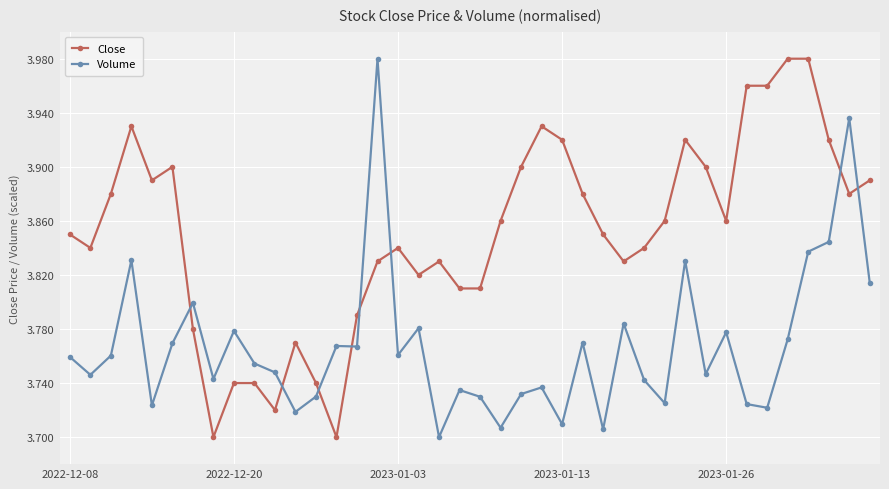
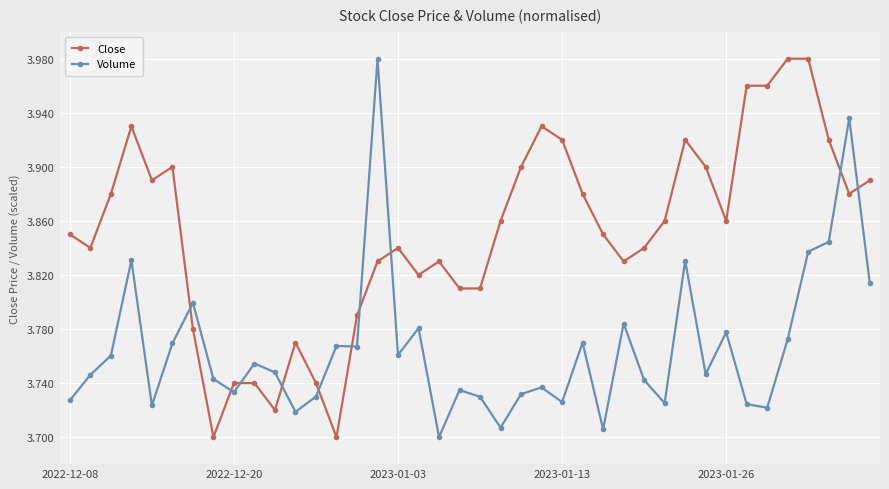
  {
    "Close": {
      "2022-12-08": 3.850,
      "2022-12-20": 3.740,
      "2023-01-03": 3.840,
      "2023-01-13": 3.920,
      "2023-01-26": 3.860
    },
    "Volume": {
-     "2022-12-08": 3.759,
-     "2022-12-20": 3.779,
+     "2022-12-08": 3.727,
+     "2022-12-20": 3.733,
      "2023-01-03": 3.761,
-     "2023-01-13": 3.710,
+     "2023-01-13": 3.726,
      "2023-01-26": 3.778
    }
  }
